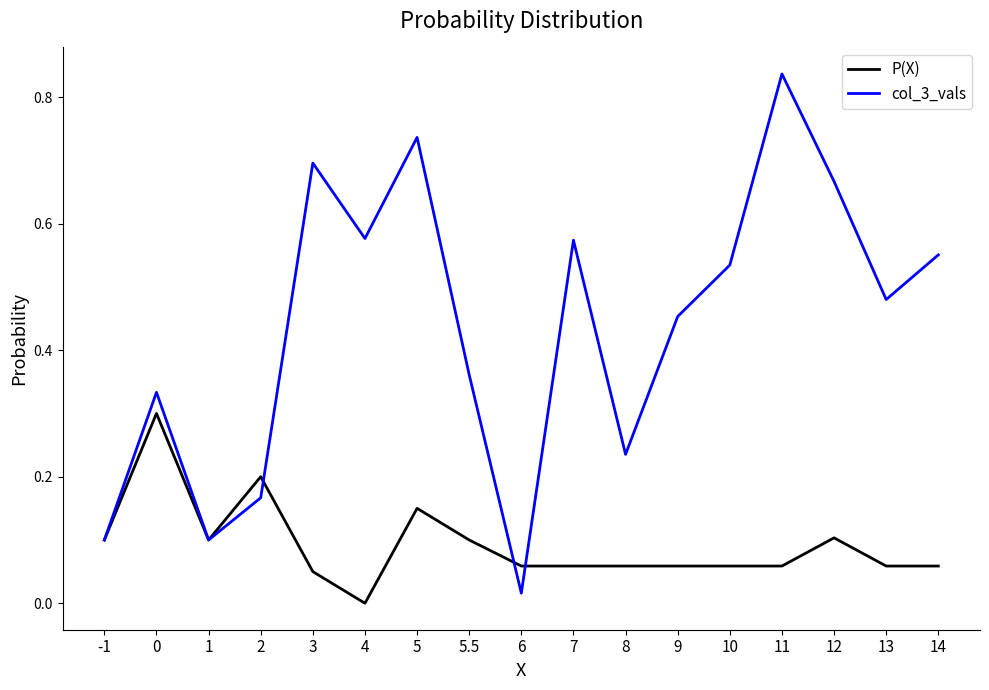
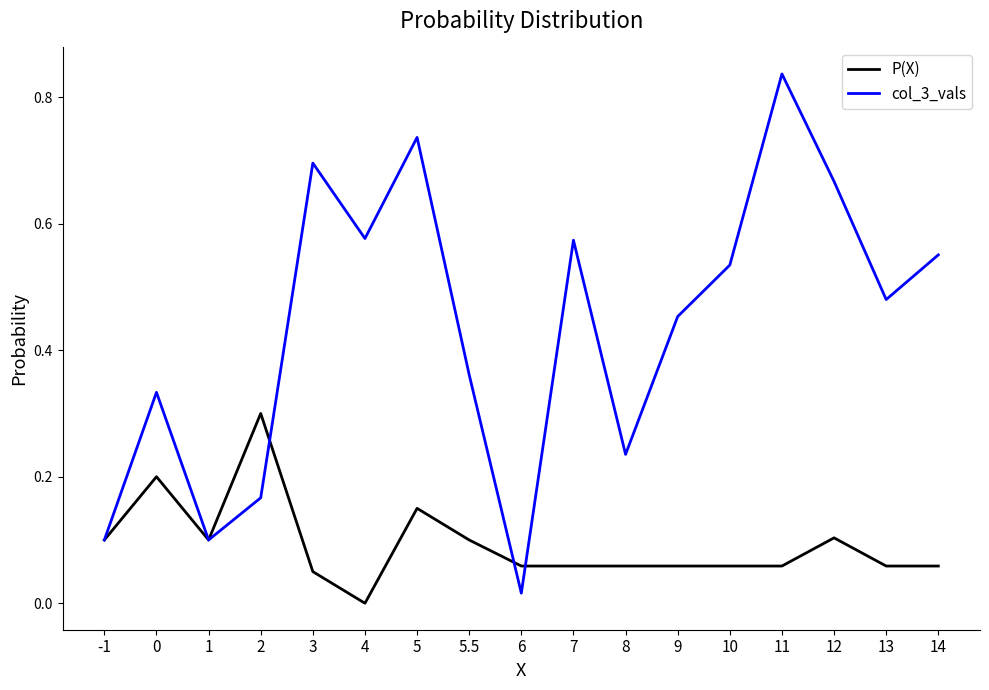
  {
    "P(X)": {
-     "0": 0.3,
-     "2": 0.2,
+     "0": 0.2,
+     "2": 0.3,
      "3": 0.05,
      "4": 0.0,
      "5": 0.15,
      "5.5": 0.1,
      "6": 0.06,
      "7": 0.06,
      "8": 0.06,
      "9": 0.06,
      "10": 0.06,
      "11": 0.06,
      "12": 0.1,
      "13": 0.06,
      "14": 0.06
    },
    "col_3_vals": {
      "0": 0.33,
      "2": 0.17,
      "3": 0.70,
      "4": 0.58,
      "5": 0.74,
      "5.5": 0.36,
      "6": 0.02,
      "7": 0.57,
      "8": 0.24,
      "9": 0.45,
      "10": 0.53,
      "11": 0.84,
      "12": 0.67,
      "13": 0.48,
      "14": 0.55
    }
  }
